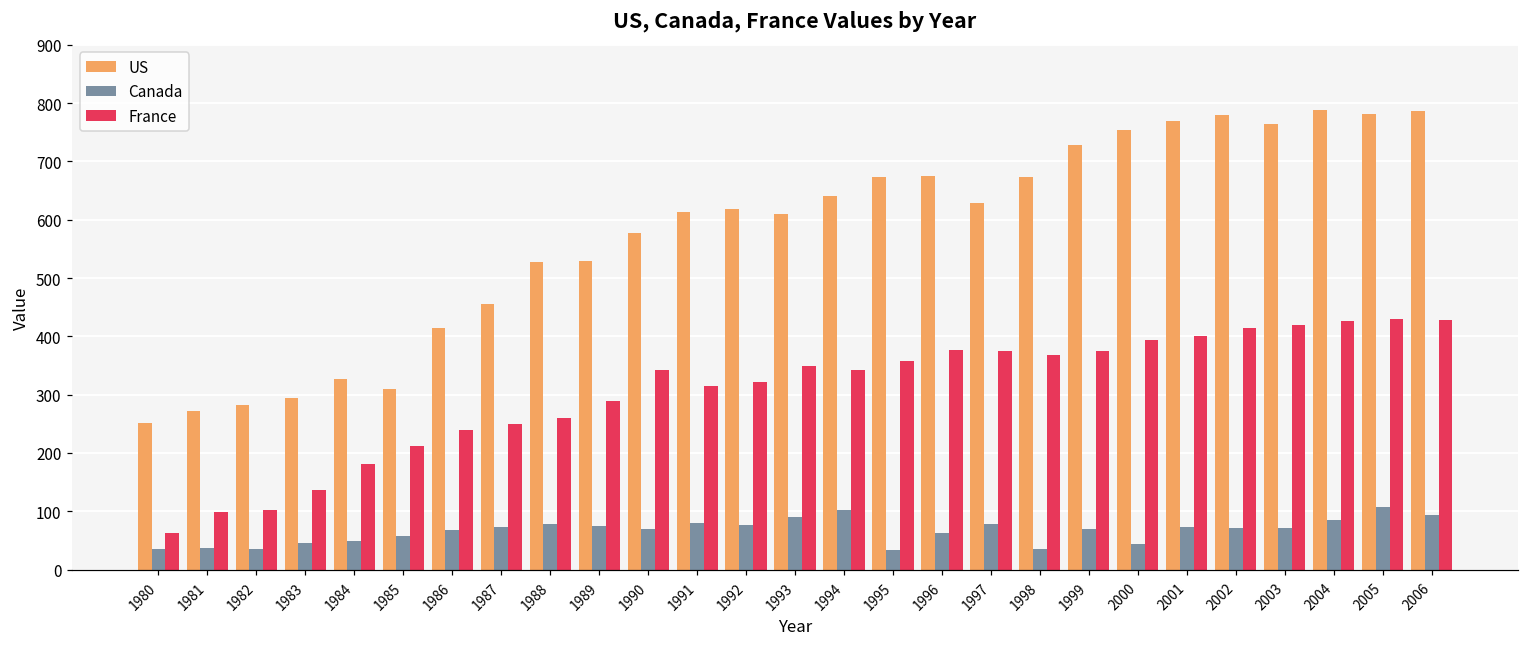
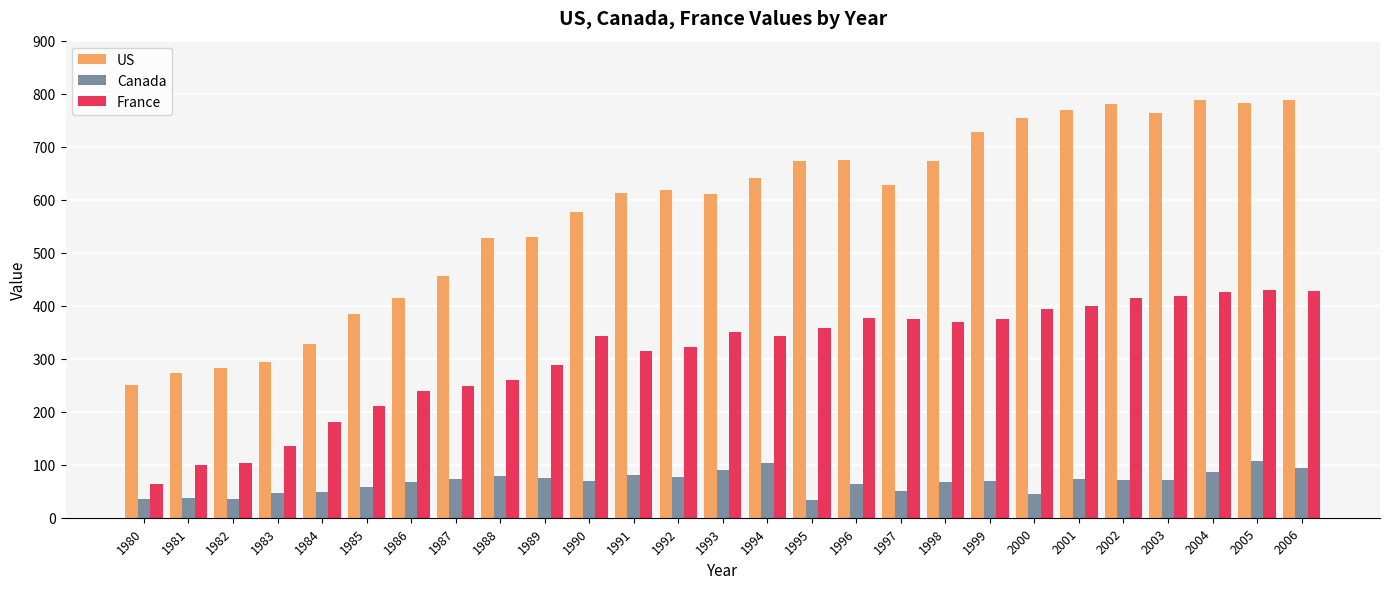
  {
    "US": {
      "1980": 250,
      "1981": 270,
      "1982": 280,
      "1983": 290,
      "1984": 330,
-     "1985": 310,
+     "1985": 380,
      "1986": 410,
      "1987": 460,
      "1988": 530,
      "1989": 530,
      "1990": 580,
      "1991": 610,
      "1992": 620,
      "1993": 610,
      "1994": 640,
      "1995": 670,
      "1996": 670,
      "1997": 630,
      "1998": 670,
      "1999": 730,
      "2000": 750,
      "2001": 770,
      "2002": 780,
      "2003": 760,
      "2004": 790,
      "2005": 780,
      "2006": 790
    },
    "Canada": {
      "1980": 40,
      "1981": 40,
      "1982": 40,
      "1983": 50,
      "1984": 50,
      "1985": 60,
      "1986": 70,
      "1987": 70,
      "1988": 80,
      "1989": 80,
      "1990": 70,
      "1991": 80,
      "1992": 80,
      "1993": 90,
      "1994": 100,
      "1995": 30,
      "1996": 60,
-     "1997": 80,
-     "1998": 40,
+     "1997": 50,
+     "1998": 70,
      "1999": 70,
      "2000": 40,
      "2001": 70,
      "2002": 70,
      "2003": 70,
      "2004": 90,
      "2005": 110,
      "2006": 90
    },
    "France": {
      "1980": 60,
      "1981": 100,
      "1982": 100,
      "1983": 140,
      "1984": 180,
      "1985": 210,
      "1986": 240,
      "1987": 250,
      "1988": 260,
      "1989": 290,
      "1990": 340,
      "1991": 310,
      "1992": 320,
      "1993": 350,
      "1994": 340,
      "1995": 360,
      "1996": 380,
      "1997": 380,
      "1998": 370,
      "1999": 370,
      "2000": 390,
      "2001": 400,
      "2002": 410,
      "2003": 420,
      "2004": 430,
      "2005": 430,
      "2006": 430
    }
  }
